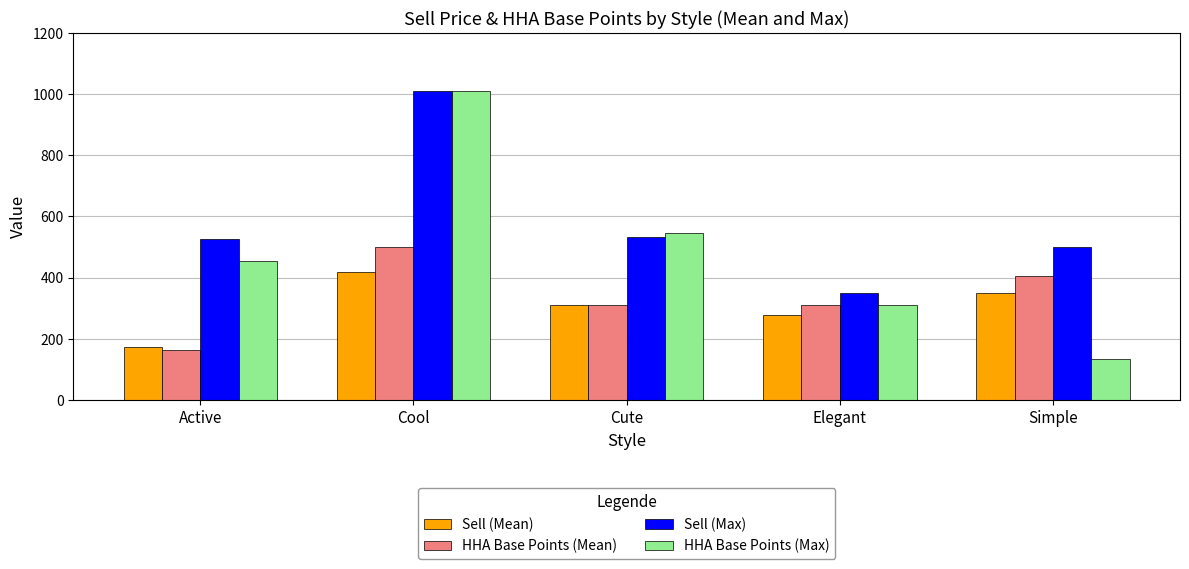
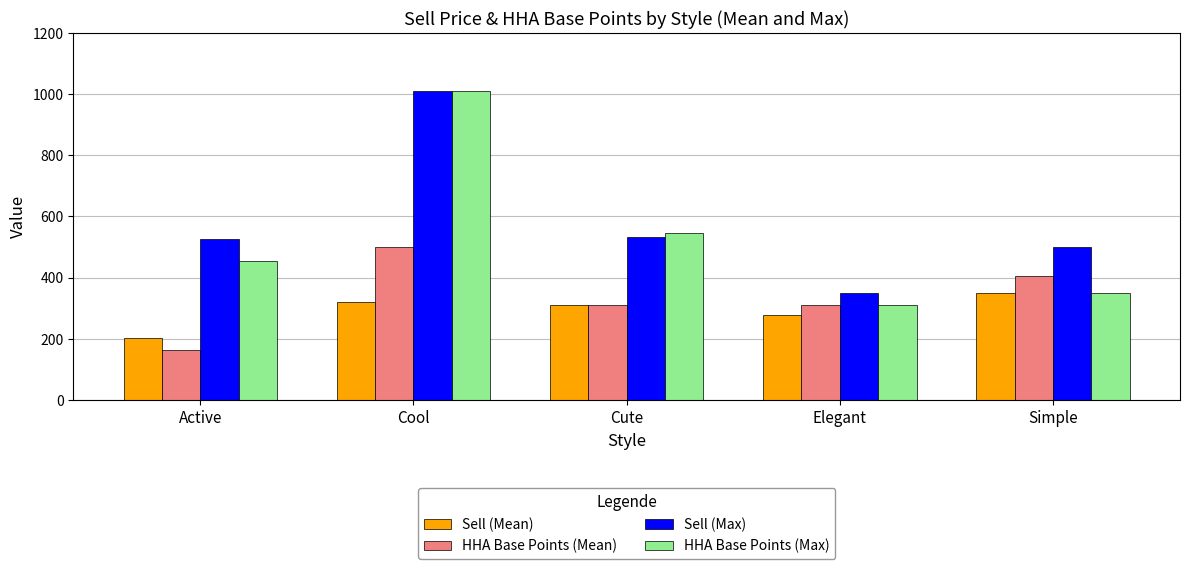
  {
    "Sell (Mean)": {
-     "Active": 180,
-     "Cool": 420,
+     "Active": 200,
+     "Cool": 320,
      "Cute": 310,
      "Elegant": 280,
      "Simple": 350
    },
    "HHA Base Points (Mean)": {
      "Active": 160,
      "Cool": 500,
      "Cute": 310,
      "Elegant": 310,
      "Simple": 410
    },
    "Sell (Max)": {
      "Active": 530,
      "Cool": 1010,
      "Cute": 530,
      "Elegant": 350,
      "Simple": 500
    },
    "HHA Base Points (Max)": {
      "Active": 460,
      "Cool": 1010,
      "Cute": 550,
      "Elegant": 310,
-     "Simple": 130
+     "Simple": 350
    }
  }
